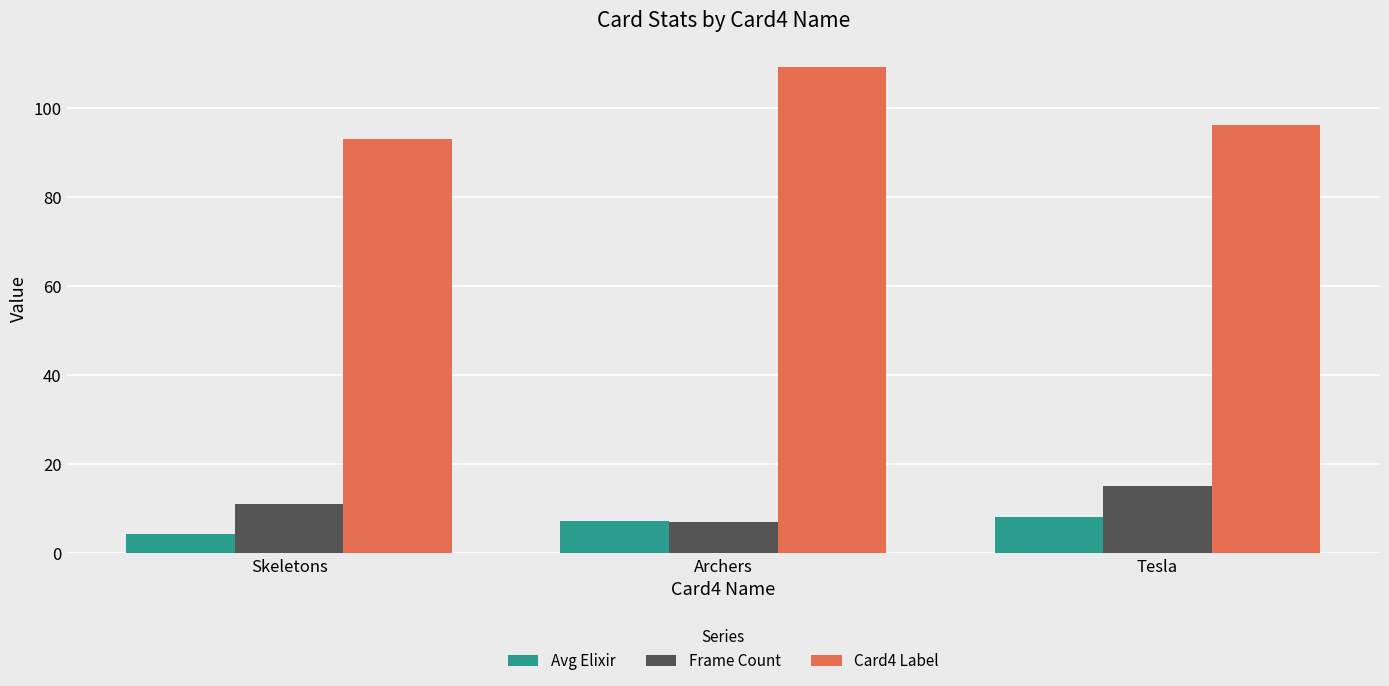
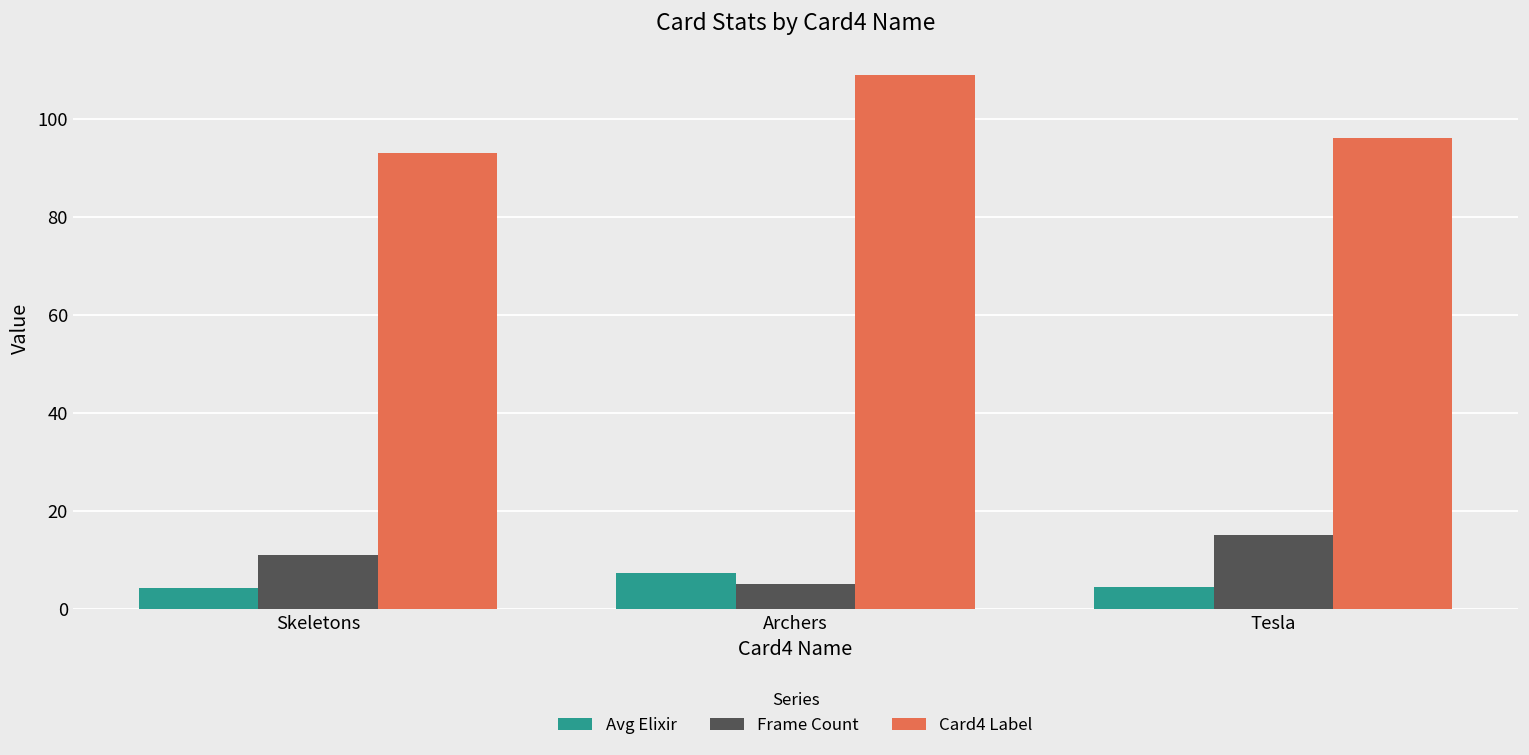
  {
    "Avg Elixir": {
      "Skeletons": 4,
      "Archers": 7,
-     "Tesla": 8
+     "Tesla": 4
    },
    "Frame Count": {
      "Skeletons": 11,
-     "Archers": 7,
+     "Archers": 5,
      "Tesla": 15
    },
    "Card4 Label": {
      "Skeletons": 93,
      "Archers": 109,
      "Tesla": 96
    }
  }
